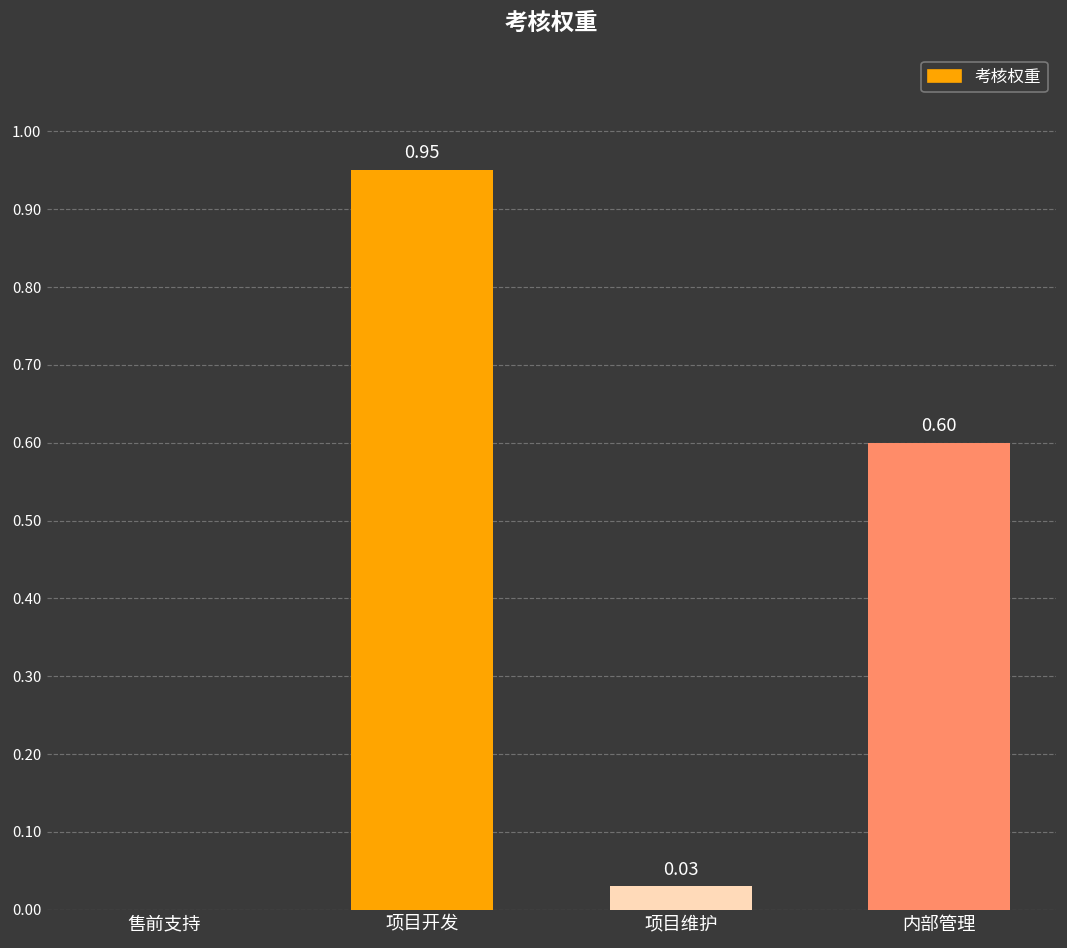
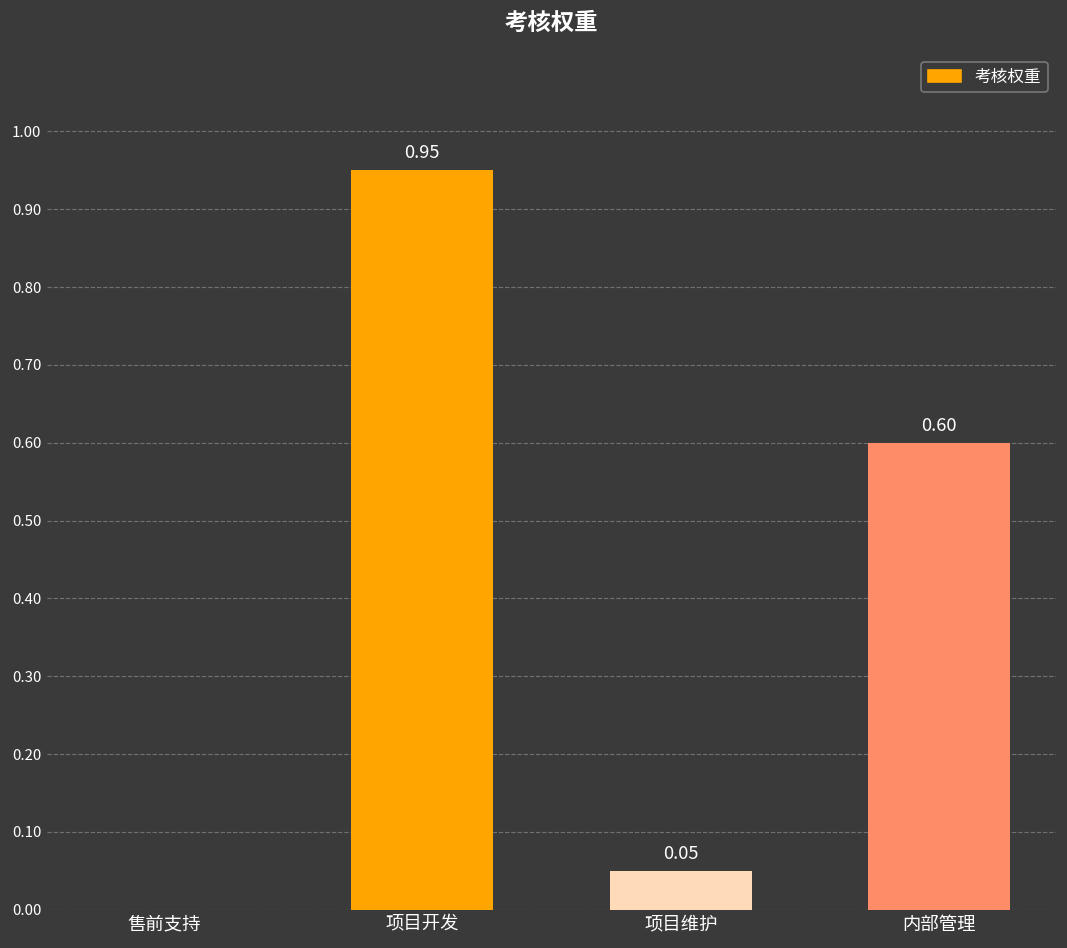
  {
    "项目开发": 0.95,
-   "项目维护": 0.03,
+   "项目维护": 0.05,
    "内部管理": 0.60
  }
